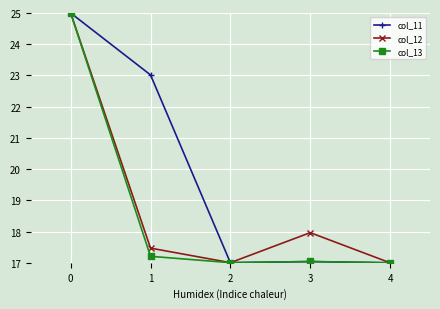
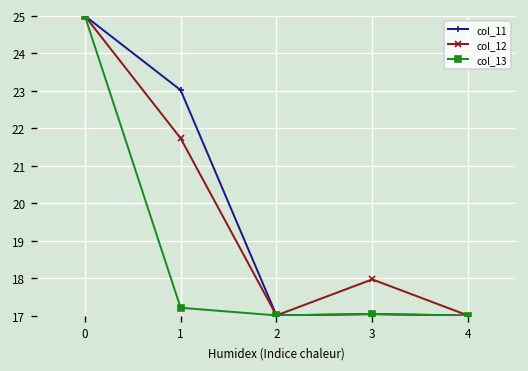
  {
    "col_11": {
      "1": 23.0
    },
    "col_12": {
-     "1": 17.5,
+     "1": 21.7,
      "3": 18.0
    },
    "col_13": {
      "1": 17.2
    }
  }
